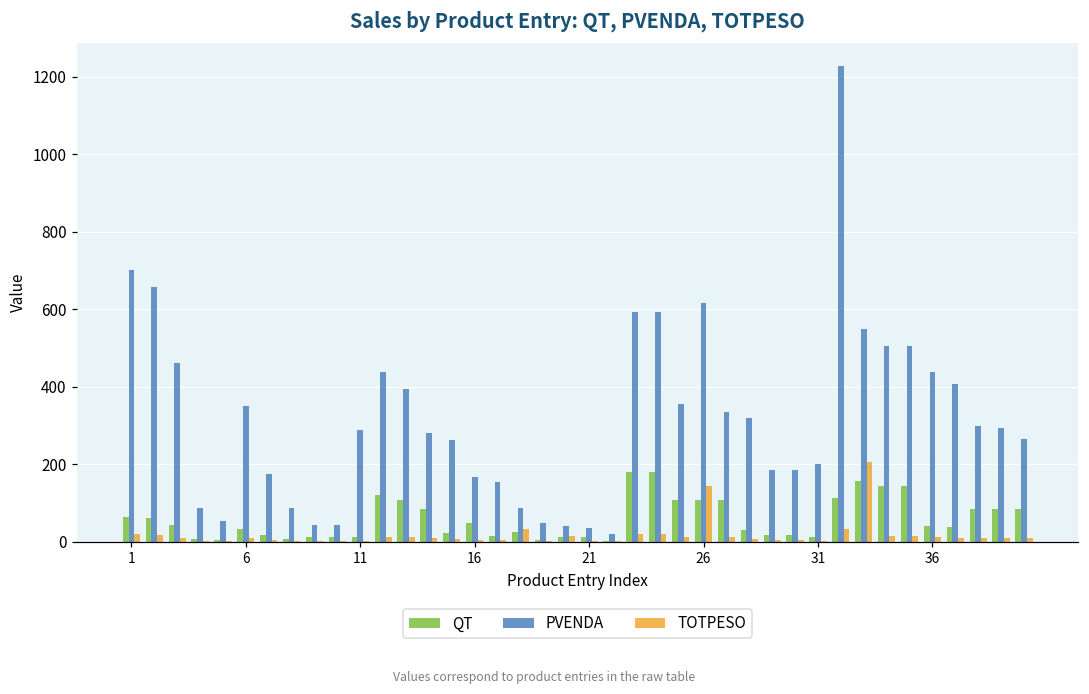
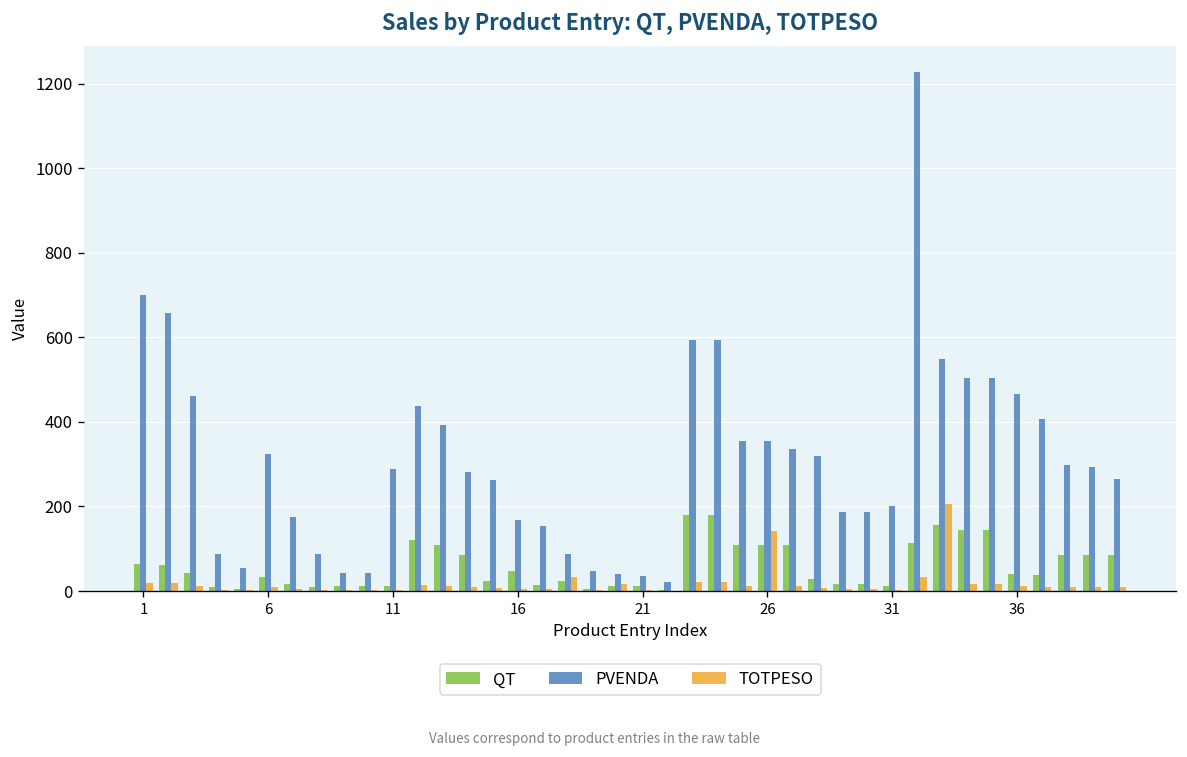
  {
    "PVENDA": {
      "1": 700,
-     "6": 350,
+     "6": 320,
      "11": 290,
      "16": 170,
      "21": 40,
-     "26": 620,
+     "26": 350,
      "31": 200,
-     "36": 440
+     "36": 470
    }
  }
